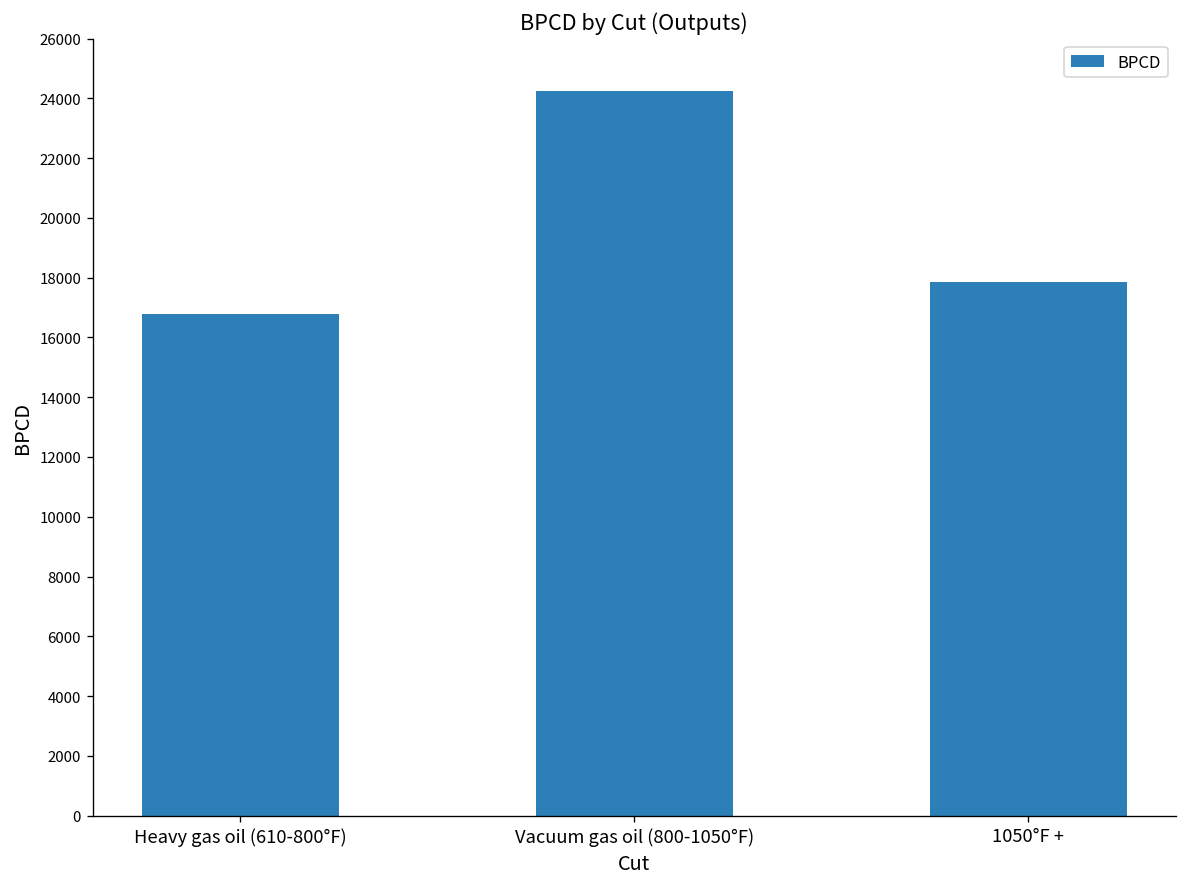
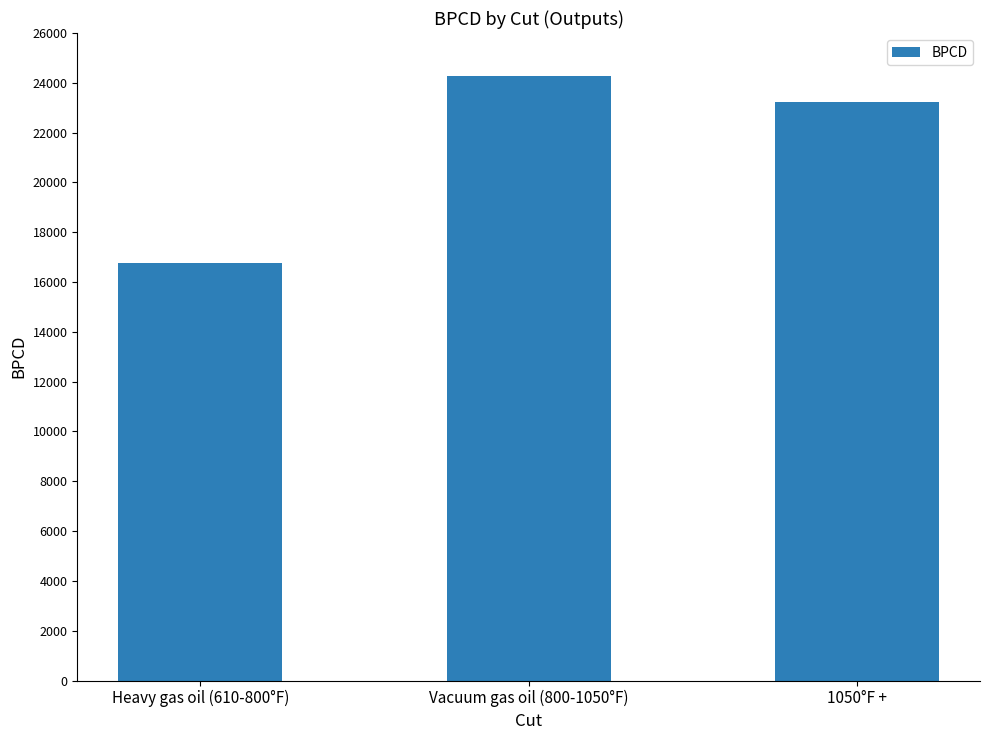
  {
    "Heavy gas oil (610-800°F)": 16800,
    "Vacuum gas oil (800-1050°F)": 24300,
-   "1050°F +": 17900
+   "1050°F +": 23200
  }
